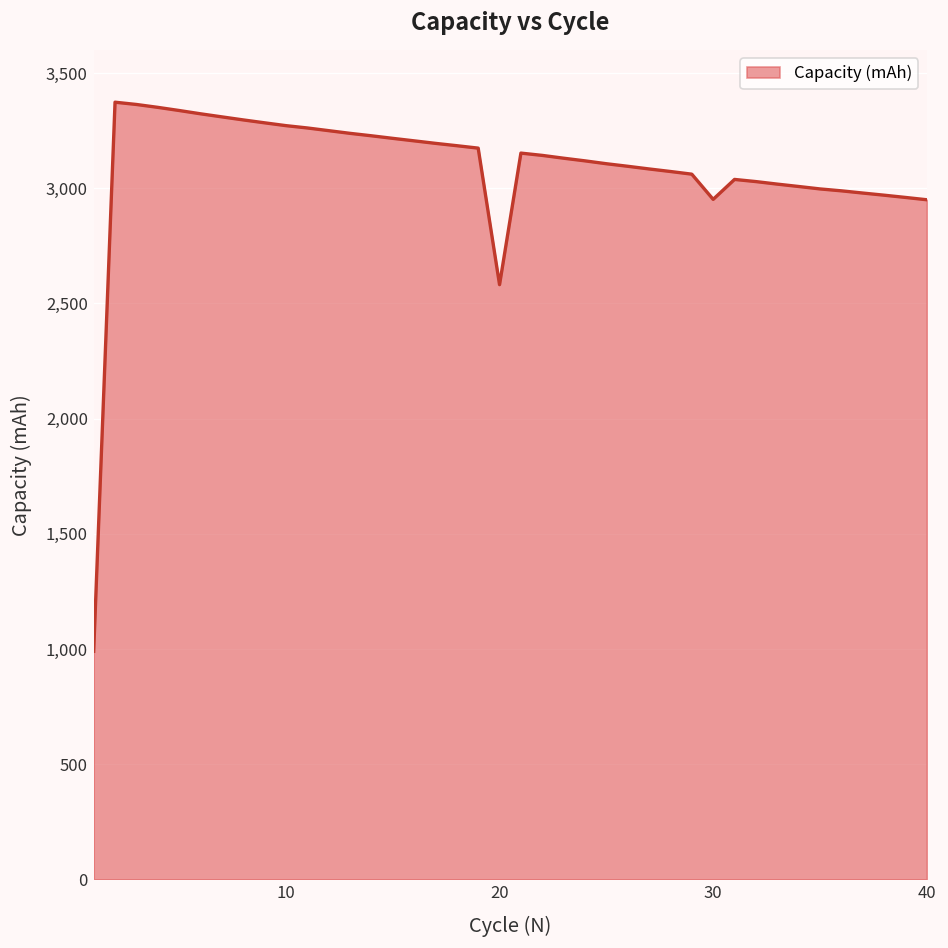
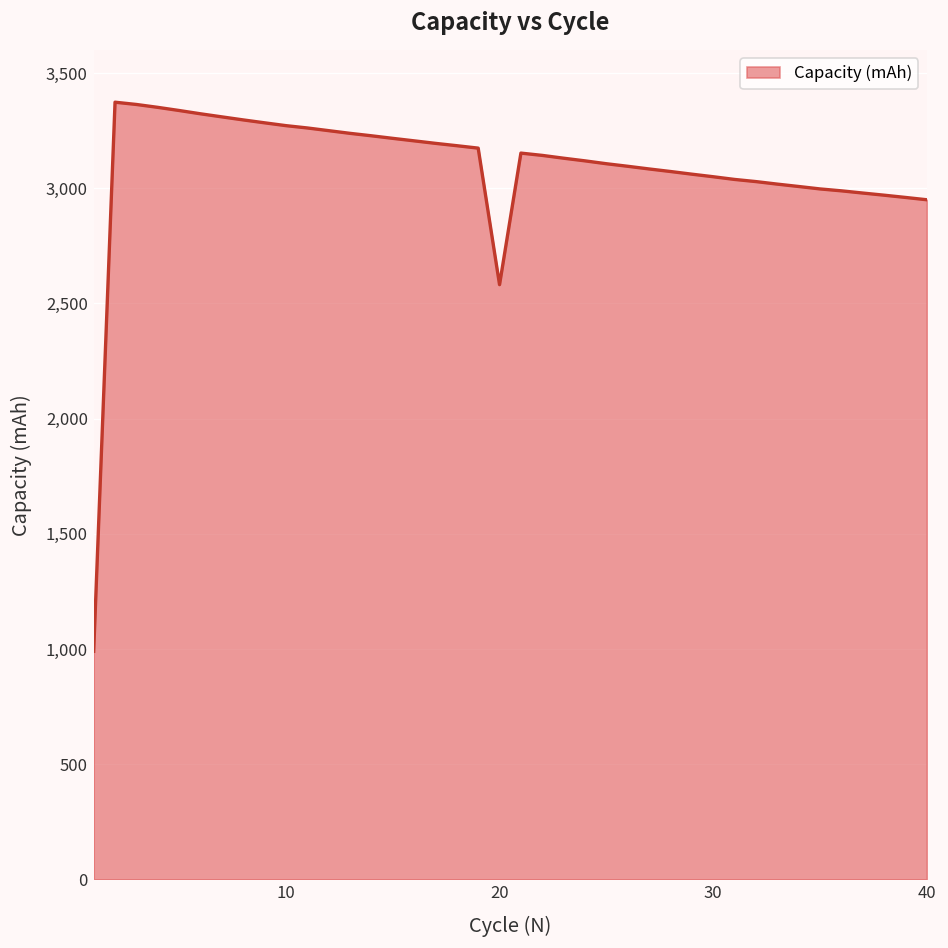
  {
    "10": "3,270",
    "20": "2,580",
-   "30": "2,950",
+   "30": "3,050",
    "40": "2,950"
  }
